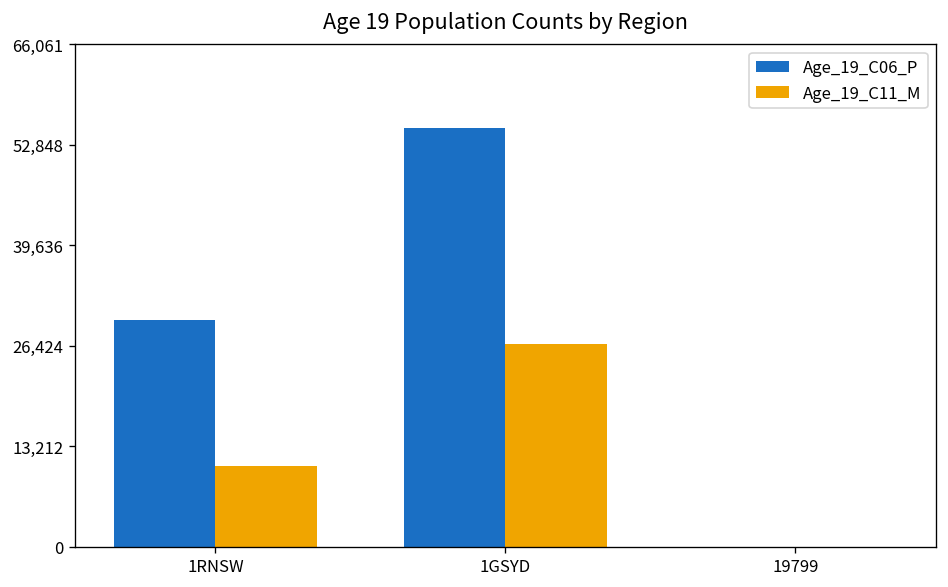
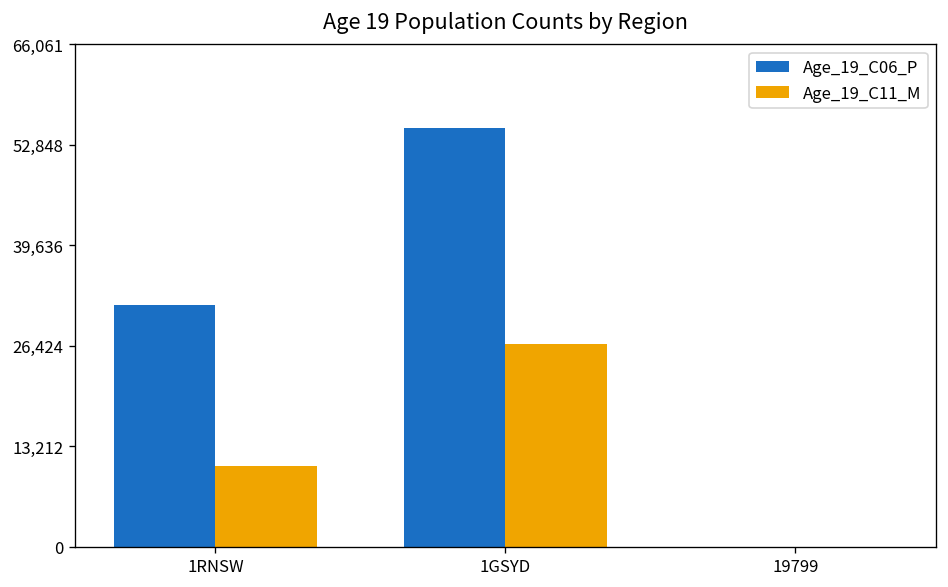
  {
    "Age_19_C06_P": {
-     "1RNSW": "30,000",
+     "1RNSW": "32,000",
      "1GSYD": "55,000"
    },
    "Age_19_C11_M": {
      "1RNSW": "11,000",
      "1GSYD": "27,000"
    }
  }
